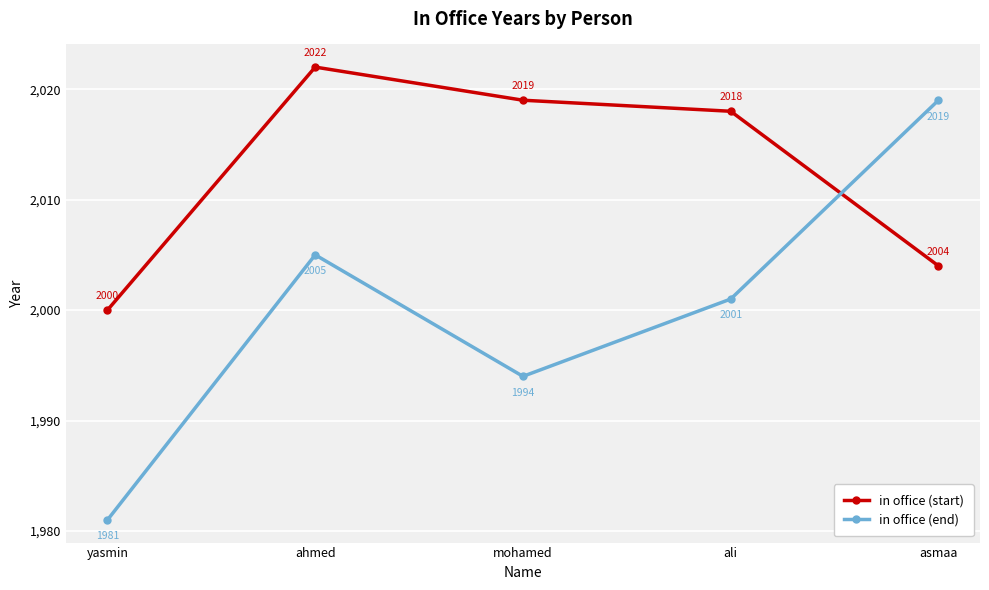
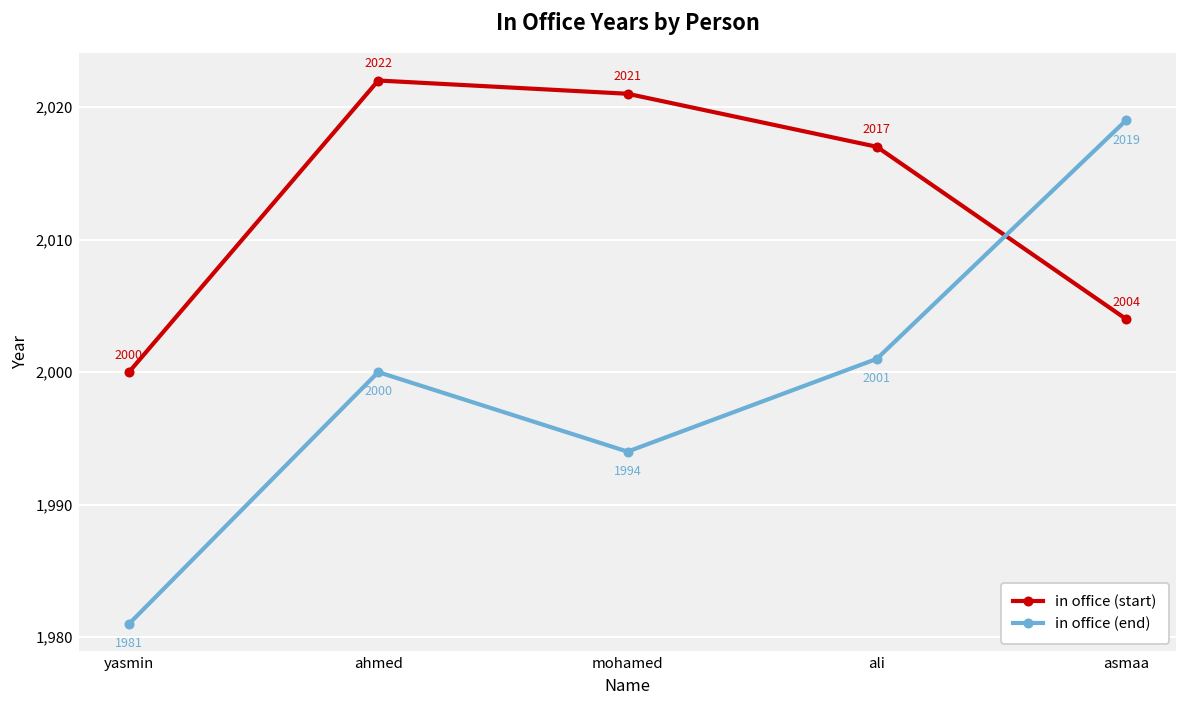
  {
    "in office (start)": {
      "yasmin": 2000,
      "ahmed": 2022,
-     "mohamed": 2019,
-     "ali": 2018,
+     "mohamed": 2021,
+     "ali": 2017,
      "asmaa": 2004
    },
    "in office (end)": {
      "yasmin": 1981,
-     "ahmed": 2005,
+     "ahmed": 2000,
      "mohamed": 1994,
      "ali": 2001,
      "asmaa": 2019
    }
  }
